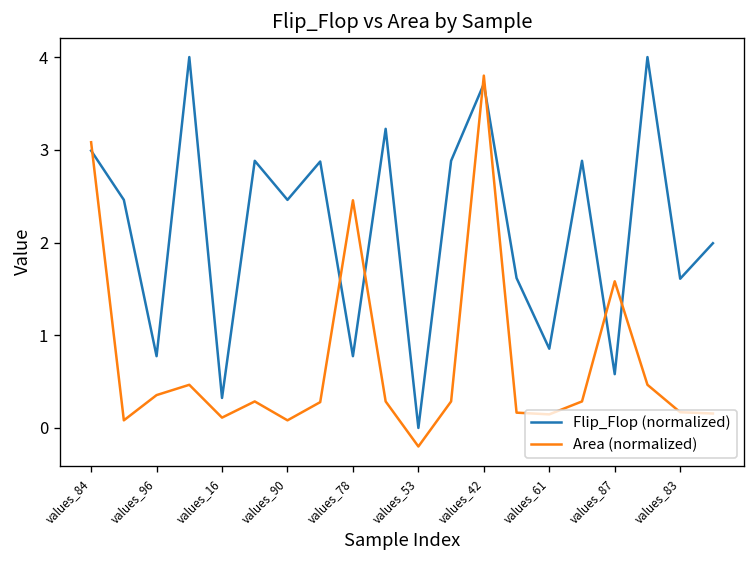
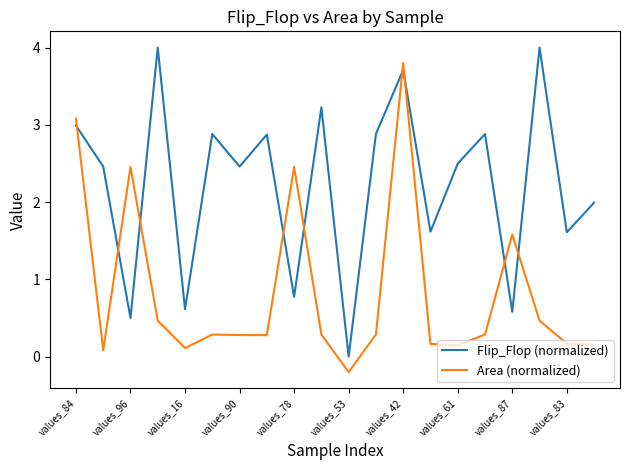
  {
    "Flip_Flop (normalized)": {
      "values_84": 3.0,
-     "values_96": 0.8,
-     "values_16": 0.3,
+     "values_96": 0.5,
+     "values_16": 0.6,
      "values_90": 2.5,
      "values_78": 0.8,
      "values_53": 0.0,
      "values_42": 3.7,
-     "values_61": 0.9,
+     "values_61": 2.5,
      "values_87": 0.6,
      "values_83": 1.6
    },
    "Area (normalized)": {
      "values_84": 3.1,
-     "values_96": 0.4,
+     "values_96": 2.5,
      "values_16": 0.1,
-     "values_90": 0.1,
+     "values_90": 0.3,
      "values_78": 2.5,
      "values_53": -0.2,
      "values_42": 3.8,
      "values_87": 1.6
    }
  }
